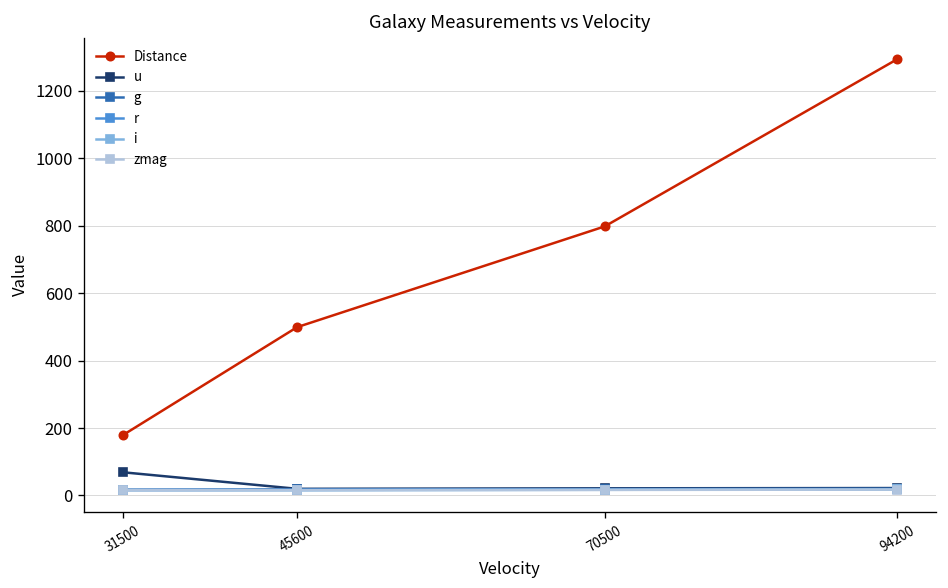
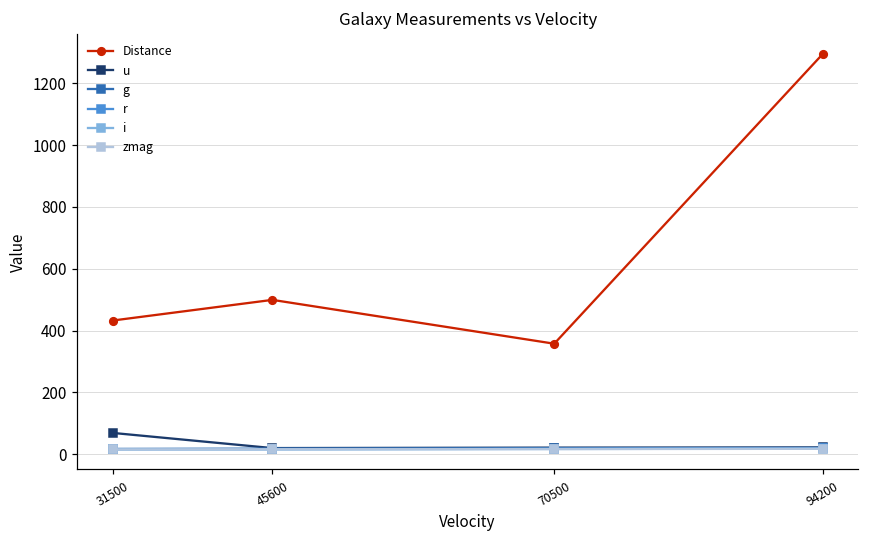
  {
    "Distance": {
-     "31500": 180,
+     "31500": 430,
      "45600": 500,
-     "70500": 800,
+     "70500": 360,
      "94200": 1290
    },
    "u": {
      "31500": 70
    }
  }
